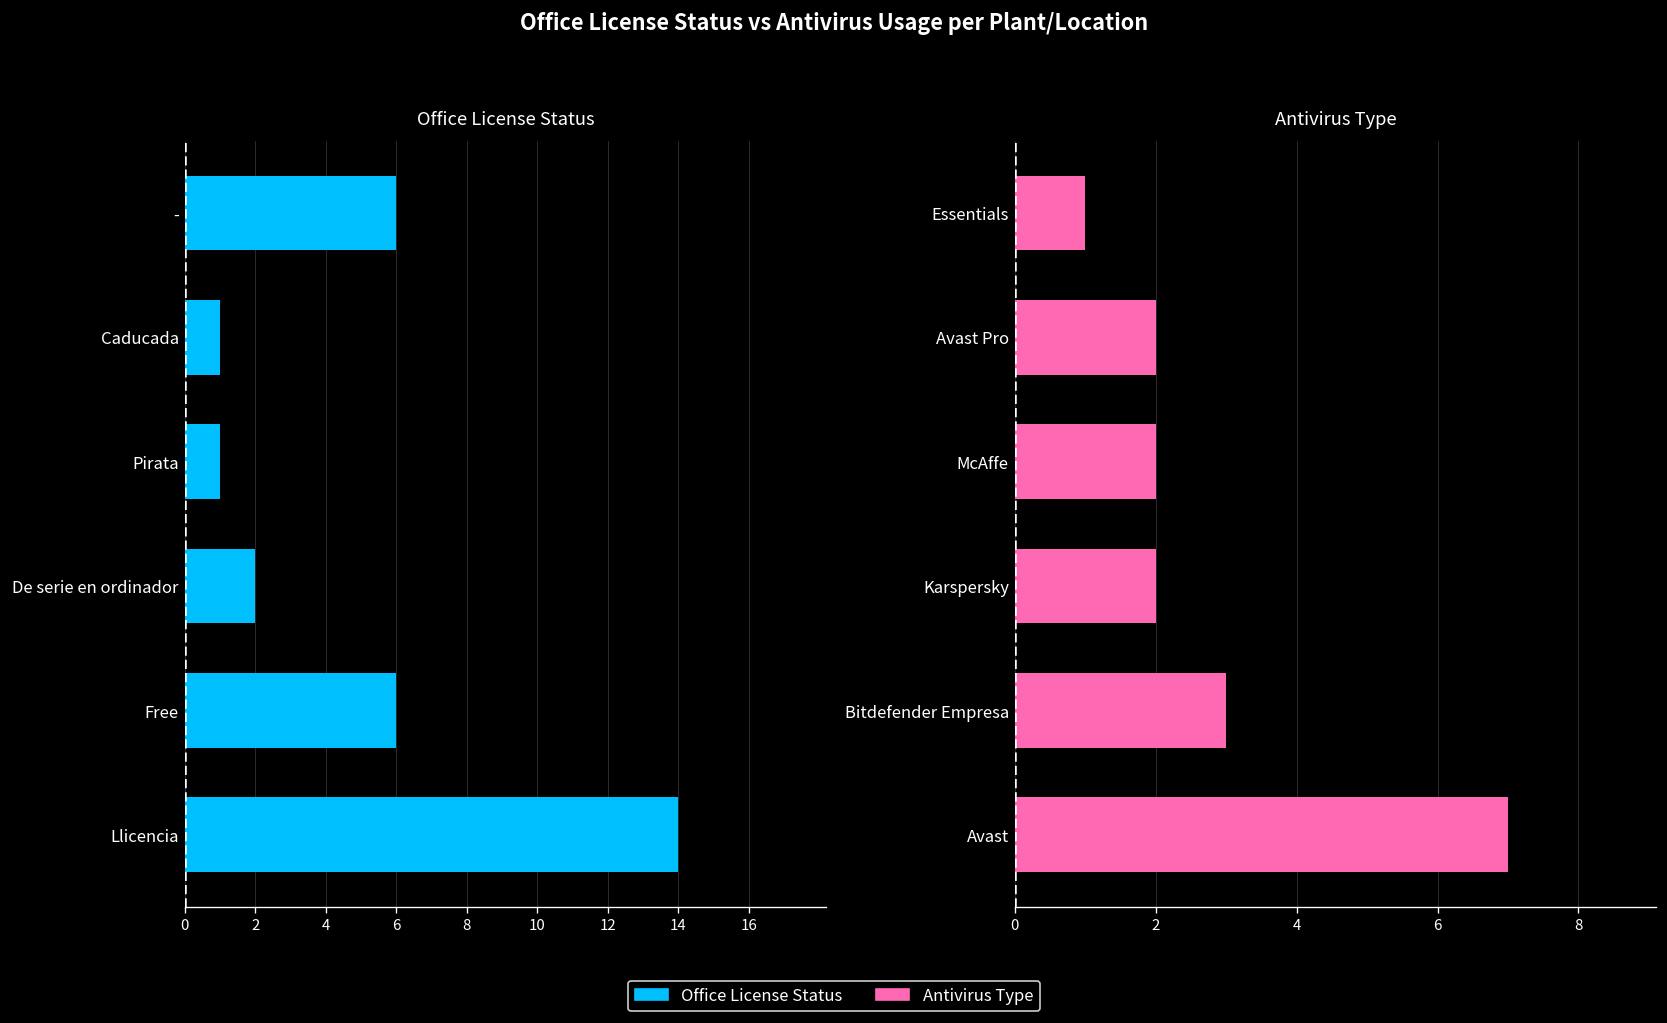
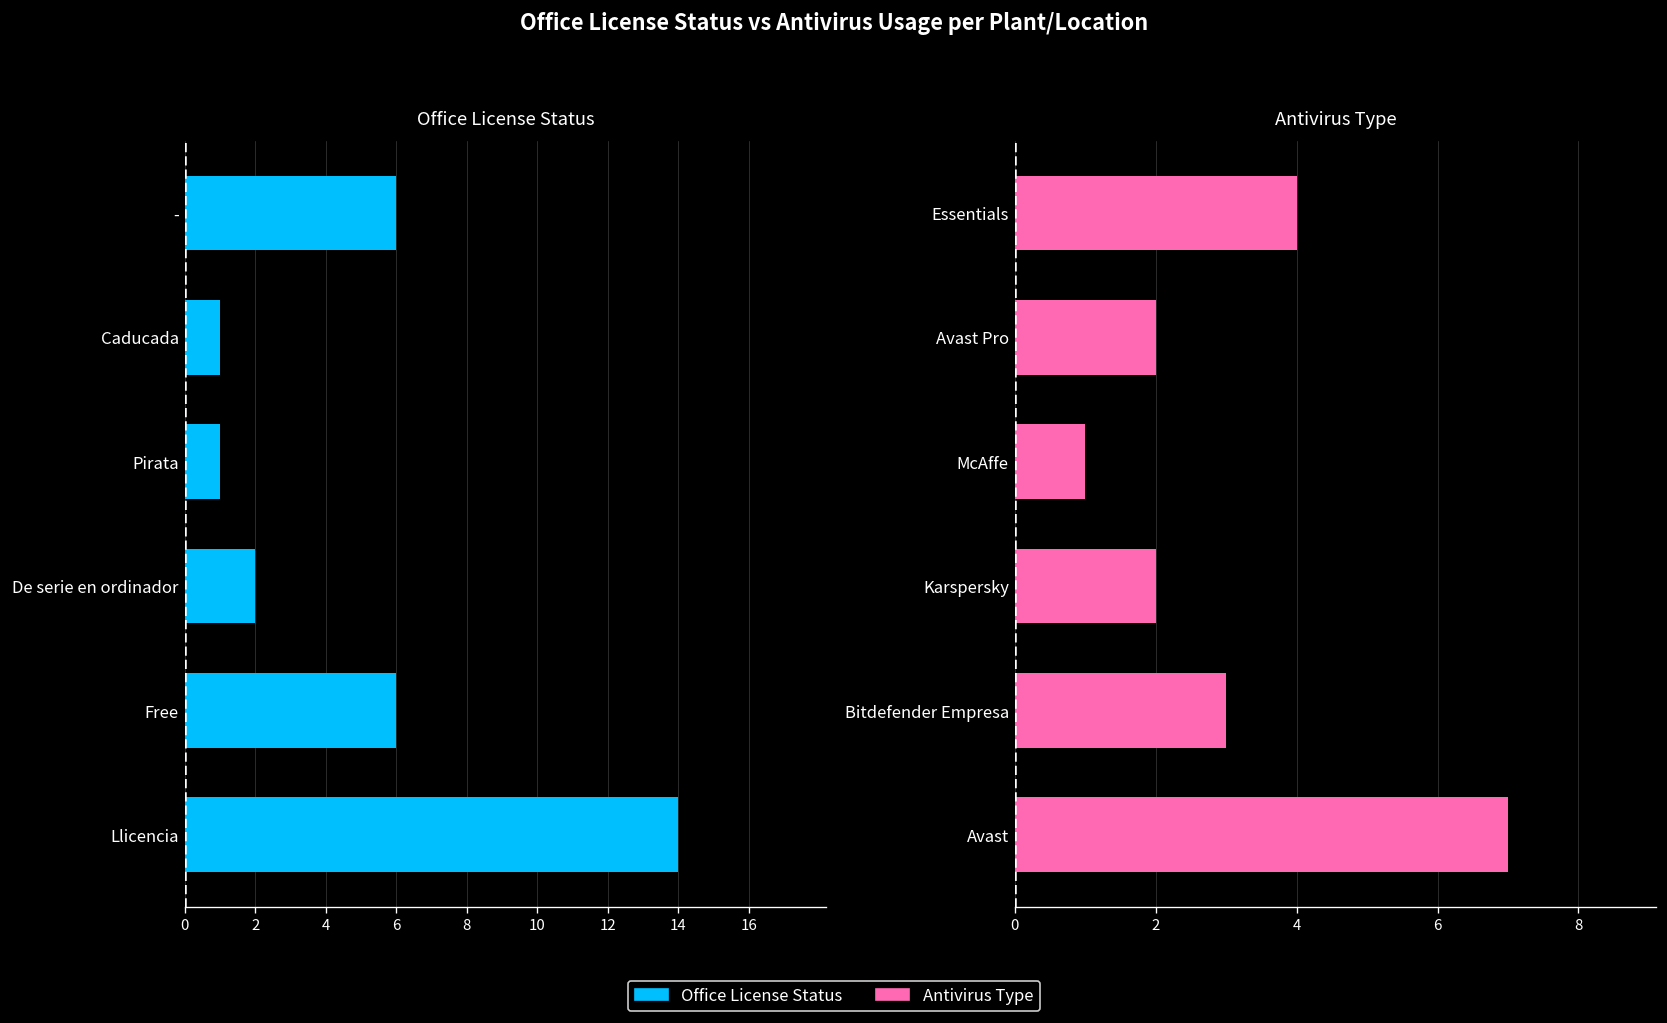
  {
    "Antivirus Type": {
-     "Essentials": 1,
+     "Essentials": 4,
      "Avast Pro": 2,
-     "McAffe": 2,
+     "McAffe": 1,
      "Karspersky": 2,
      "Bitdefender Empresa": 3,
      "Avast": 7
    }
  }
